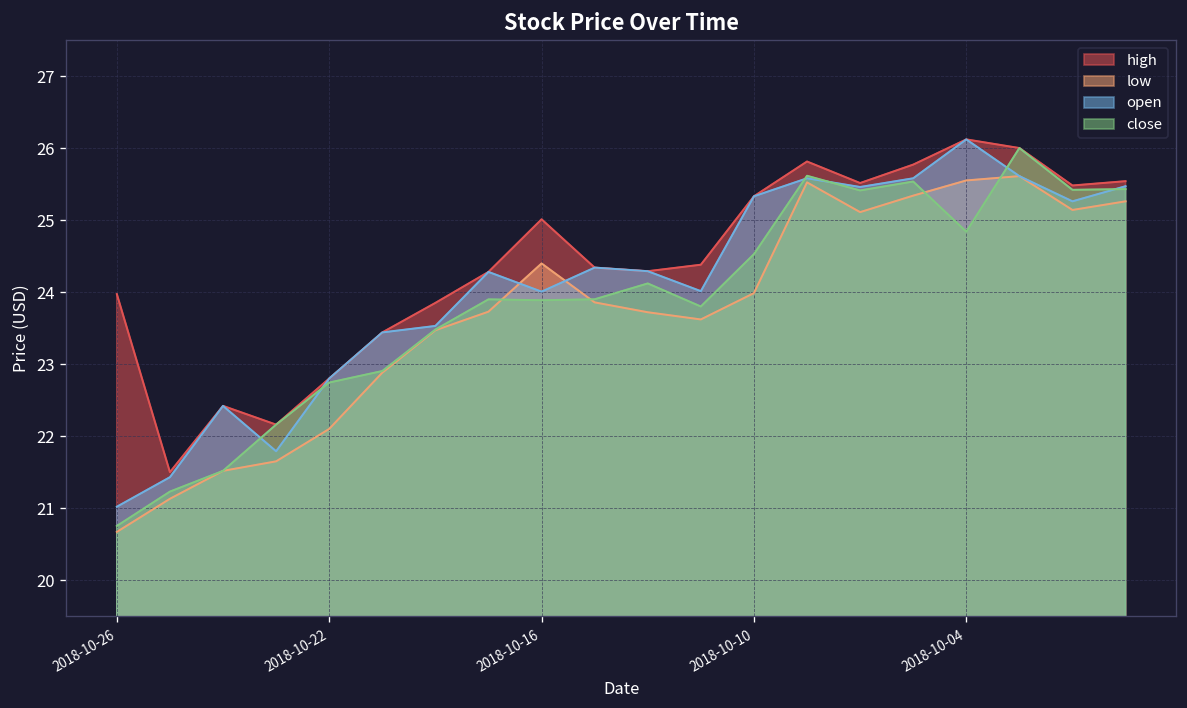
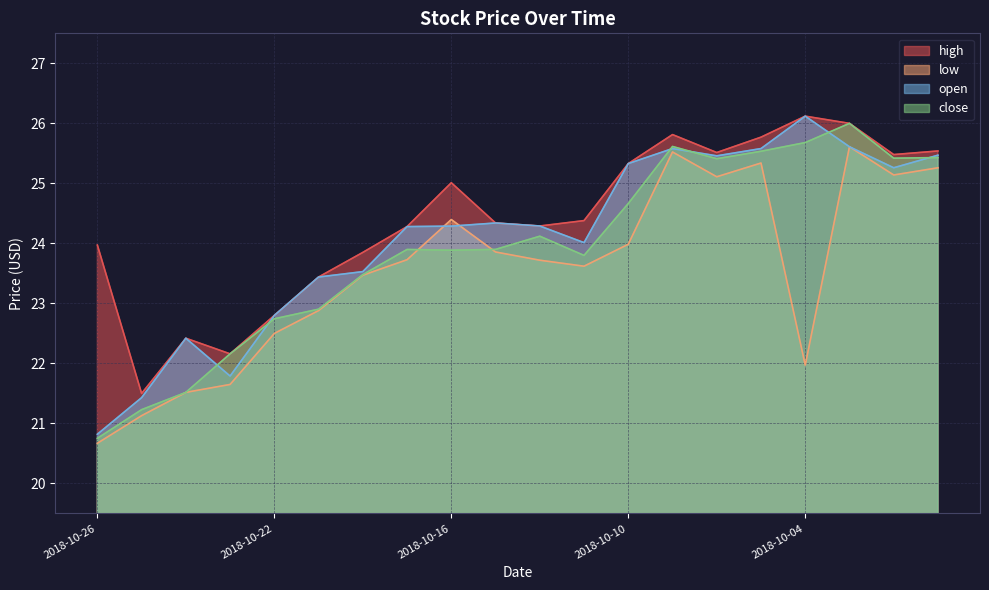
  {
    "high": {
      "2018-10-26": 24.0,
      "2018-10-16": 25.0
    },
    "low": {
      "2018-10-26": 20.7,
-     "2018-10-22": 22.1,
+     "2018-10-22": 22.5,
      "2018-10-16": 24.4,
      "2018-10-10": 24.0,
-     "2018-10-04": 25.5
+     "2018-10-04": 22.0
    },
    "open": {
-     "2018-10-26": 21.0,
-     "2018-10-16": 24.0
+     "2018-10-26": 20.8,
+     "2018-10-16": 24.3
    },
    "close": {
      "2018-10-26": 20.8,
      "2018-10-22": 22.7,
      "2018-10-16": 23.9,
-     "2018-10-10": 24.5,
-     "2018-10-04": 24.8
+     "2018-10-10": 24.7,
+     "2018-10-04": 25.7
    }
  }
